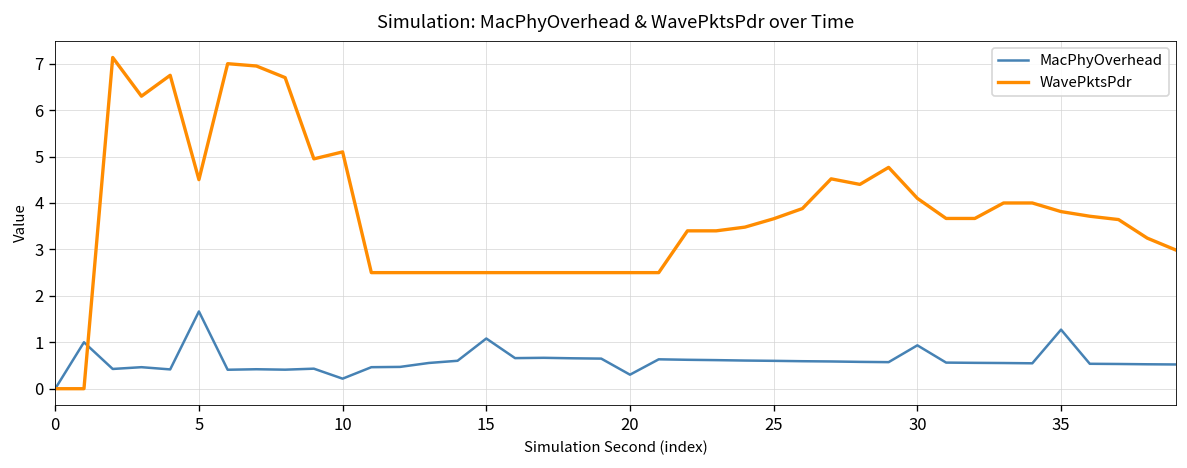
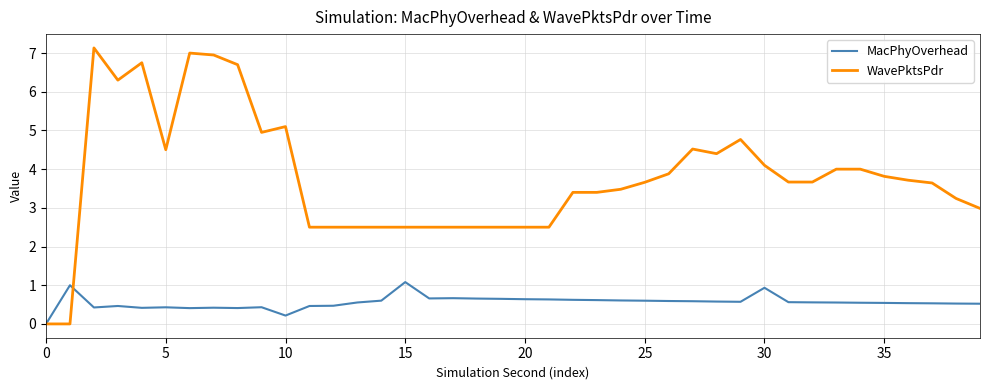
  {
    "MacPhyOverhead": {
-     "5": 1.7,
+     "5": 0.4,
      "10": 0.2,
      "15": 1.1,
-     "20": 0.3,
+     "20": 0.6,
      "25": 0.6,
      "30": 0.9,
-     "35": 1.3
+     "35": 0.5
    },
    "WavePktsPdr": {
      "5": 4.5,
      "10": 5.1,
      "15": 2.5,
      "20": 2.5,
      "25": 3.7,
      "30": 4.1,
      "35": 3.8
    }
  }
